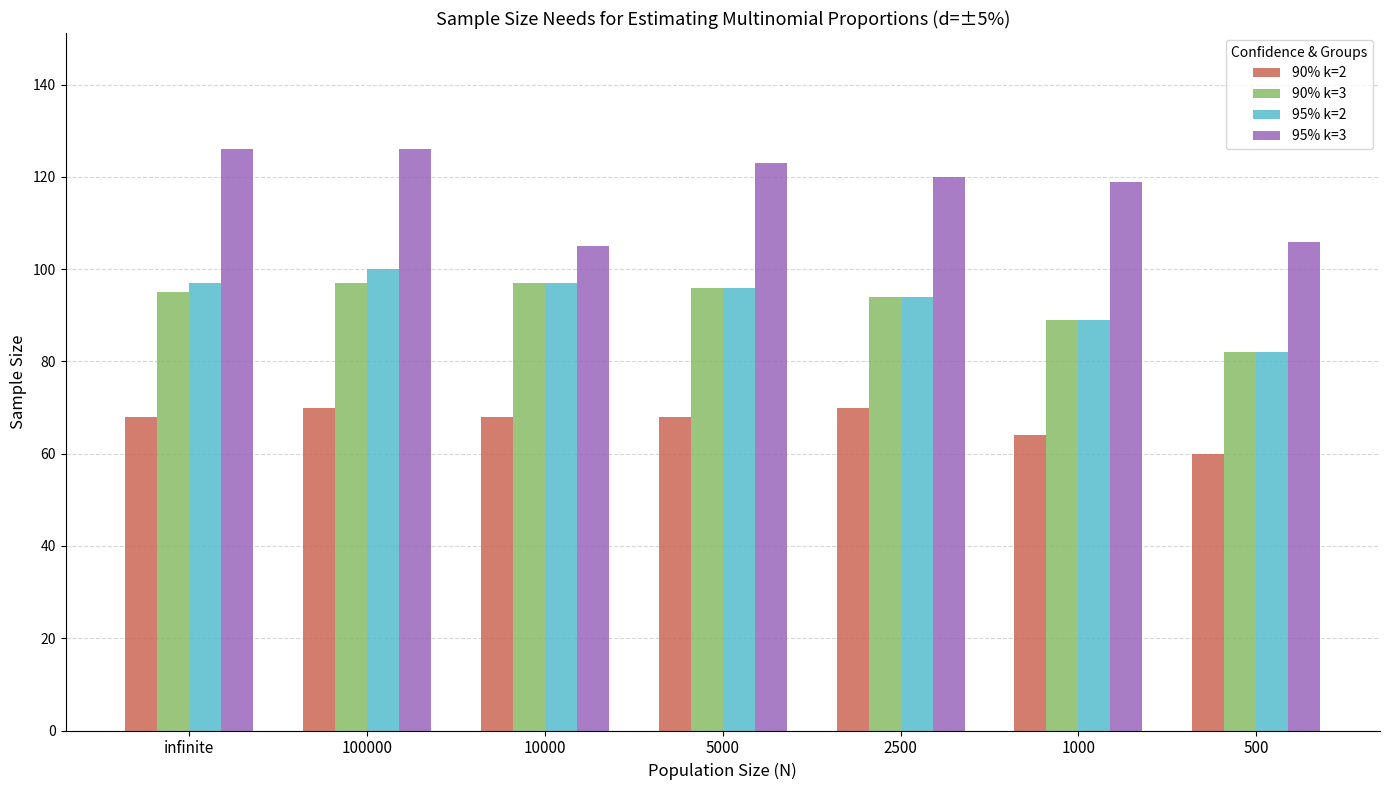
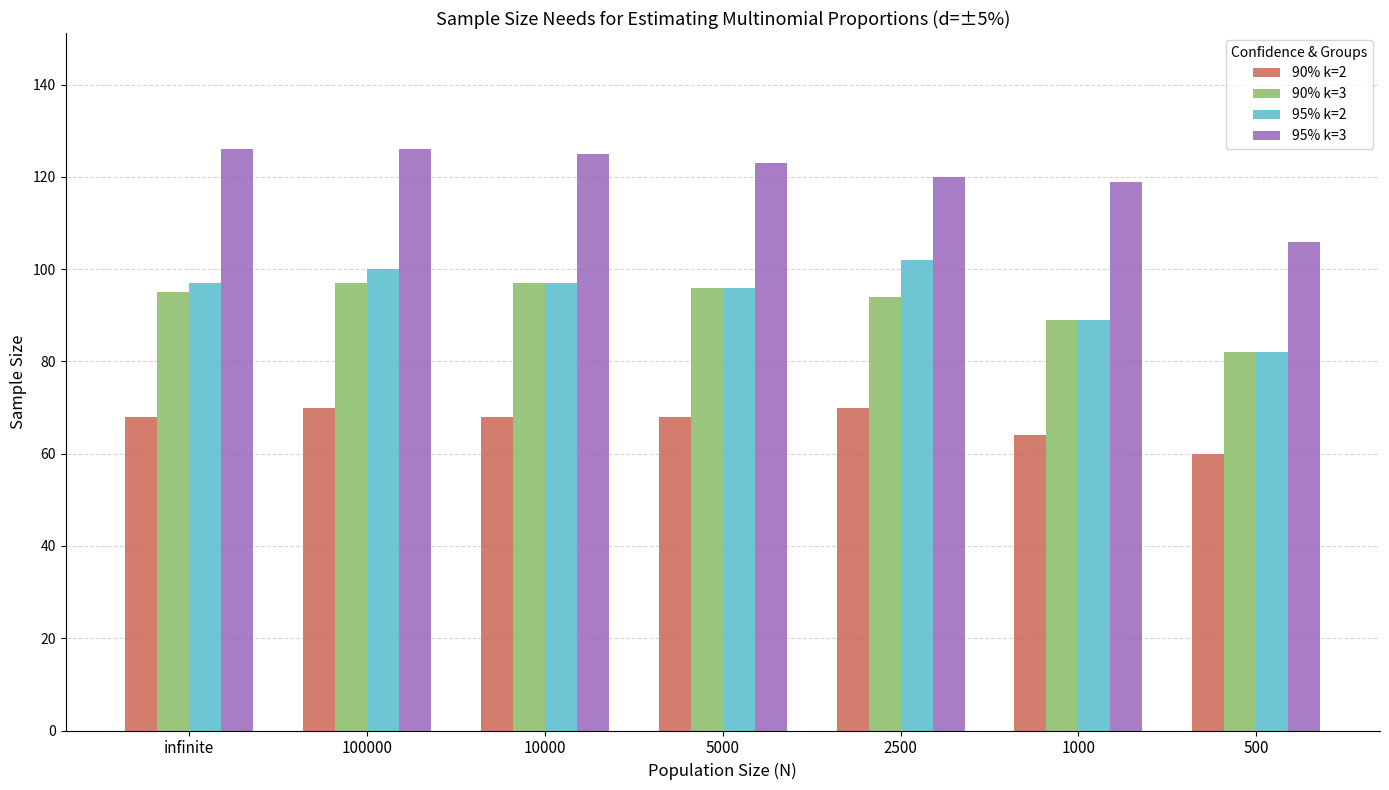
  {
    "90% k=2": {
      "infinite": 68,
      "100000": 70,
      "10000": 68,
      "5000": 68,
      "2500": 70,
      "1000": 64,
      "500": 60
    },
    "90% k=3": {
      "infinite": 95,
      "100000": 97,
      "10000": 97,
      "5000": 96,
      "2500": 94,
      "1000": 89,
      "500": 82
    },
    "95% k=2": {
      "infinite": 97,
      "100000": 100,
      "10000": 97,
      "5000": 96,
-     "2500": 94,
+     "2500": 102,
      "1000": 89,
      "500": 82
    },
    "95% k=3": {
      "infinite": 126,
      "100000": 126,
-     "10000": 105,
+     "10000": 125,
      "5000": 123,
      "2500": 120,
      "1000": 119,
      "500": 106
    }
  }
